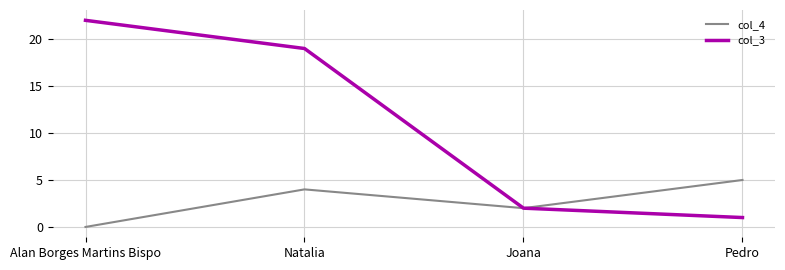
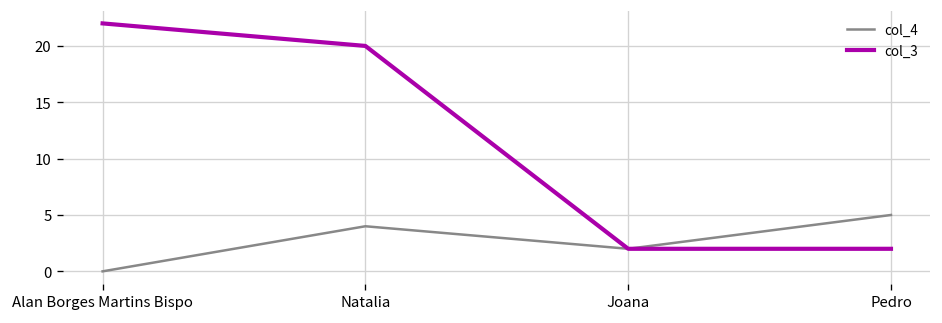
  {
    "col_4": {
      "Alan Borges Martins Bispo": 0,
      "Natalia": 4,
      "Pedro": 5
    },
    "col_3": {
      "Alan Borges Martins Bispo": 22,
-     "Natalia": 19,
-     "Pedro": 1
+     "Natalia": 20,
+     "Pedro": 2
    }
  }
